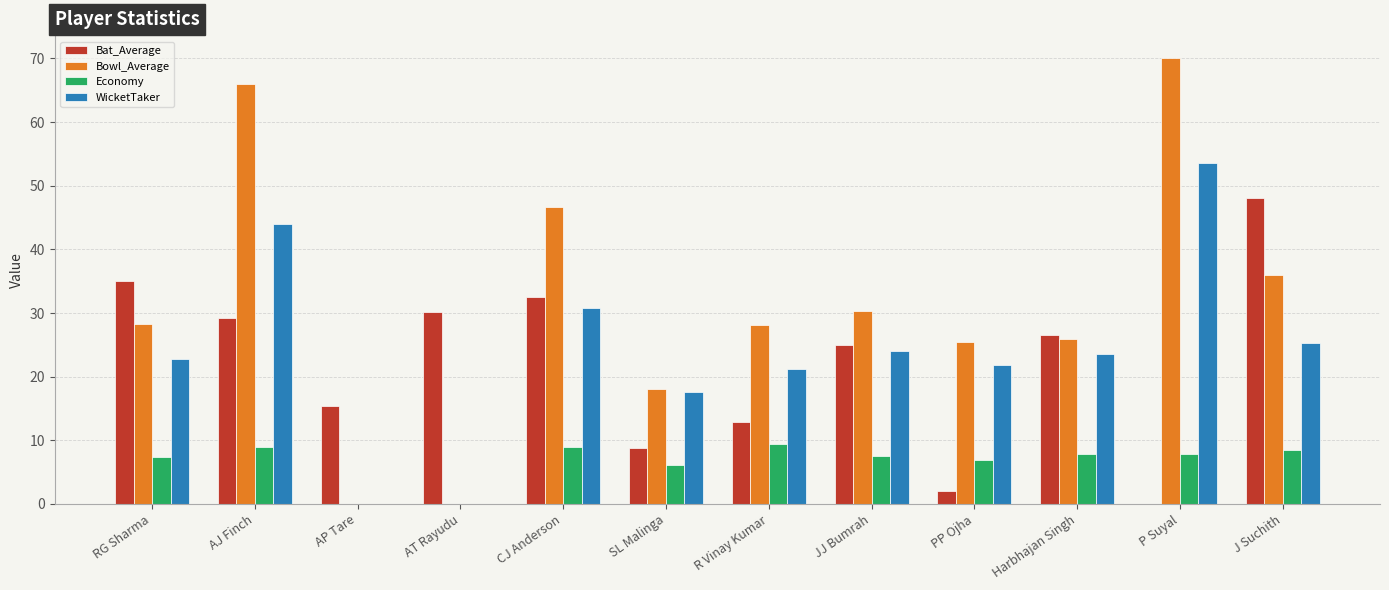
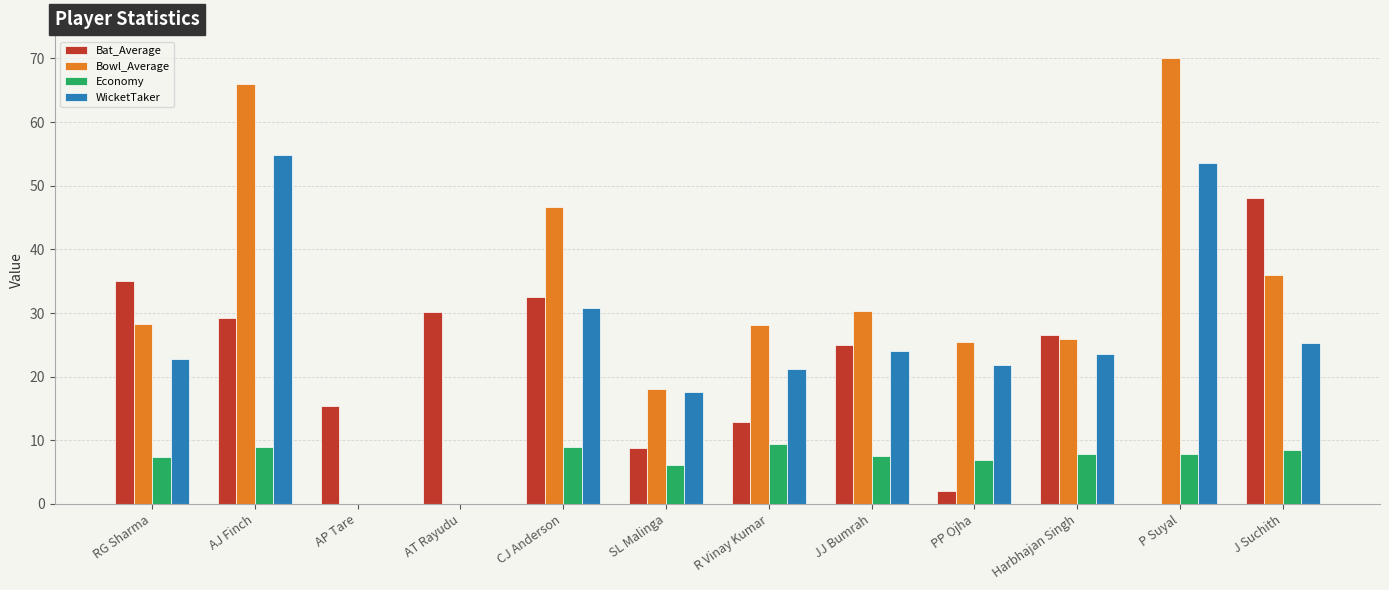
  {
    "Bat_Average": {
      "RG Sharma": 35,
      "AJ Finch": 29,
      "AP Tare": 15,
      "AT Rayudu": 30,
      "CJ Anderson": 33,
      "SL Malinga": 9,
      "R Vinay Kumar": 13,
      "JJ Bumrah": 25,
      "PP Ojha": 2,
      "Harbhajan Singh": 26,
      "P Suyal": 0,
      "J Suchith": 48
    },
    "Bowl_Average": {
      "RG Sharma": 28,
      "AJ Finch": 66,
      "AP Tare": 0,
      "AT Rayudu": 0,
      "CJ Anderson": 47,
      "SL Malinga": 18,
      "R Vinay Kumar": 28,
      "JJ Bumrah": 30,
      "PP Ojha": 25,
      "Harbhajan Singh": 26,
      "P Suyal": 70,
      "J Suchith": 36
    },
    "Economy": {
      "RG Sharma": 7,
      "AJ Finch": 9,
      "AP Tare": 0,
      "AT Rayudu": 0,
      "CJ Anderson": 9,
      "SL Malinga": 6,
      "R Vinay Kumar": 9,
      "JJ Bumrah": 8,
      "PP Ojha": 7,
      "Harbhajan Singh": 8,
      "P Suyal": 8,
      "J Suchith": 9
    },
    "WicketTaker": {
      "RG Sharma": 23,
-     "AJ Finch": 44,
+     "AJ Finch": 55,
      "AP Tare": 0,
      "AT Rayudu": 0,
      "CJ Anderson": 31,
      "SL Malinga": 18,
      "R Vinay Kumar": 21,
      "JJ Bumrah": 24,
      "PP Ojha": 22,
      "Harbhajan Singh": 24,
      "P Suyal": 54,
      "J Suchith": 25
    }
  }
